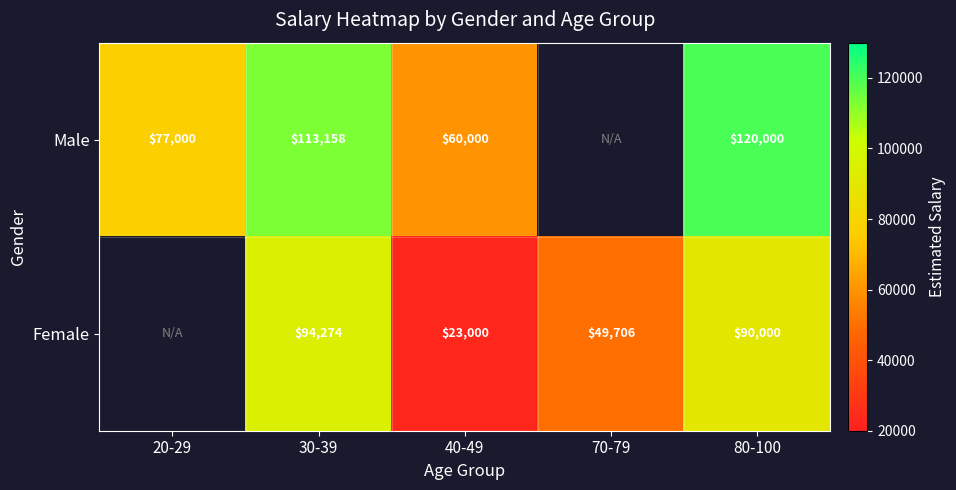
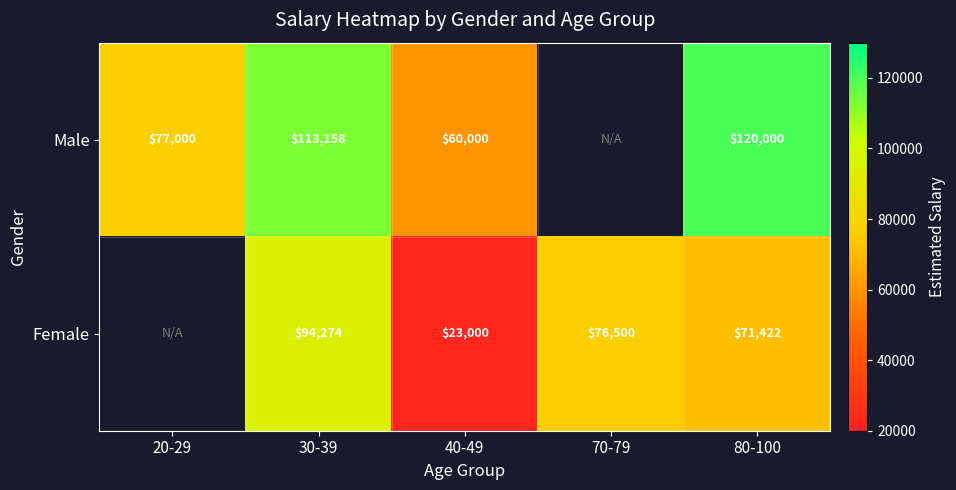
  {
    "Male": {
      "20-29": "$77,000",
      "30-39": "$113,158",
      "40-49": "$60,000",
      "80-100": "$120,000"
    },
    "Female": {
      "30-39": "$94,274",
      "40-49": "$23,000",
-     "70-79": "$49,706",
-     "80-100": "$90,000"
+     "70-79": "$76,500",
+     "80-100": "$71,422"
    }
  }
